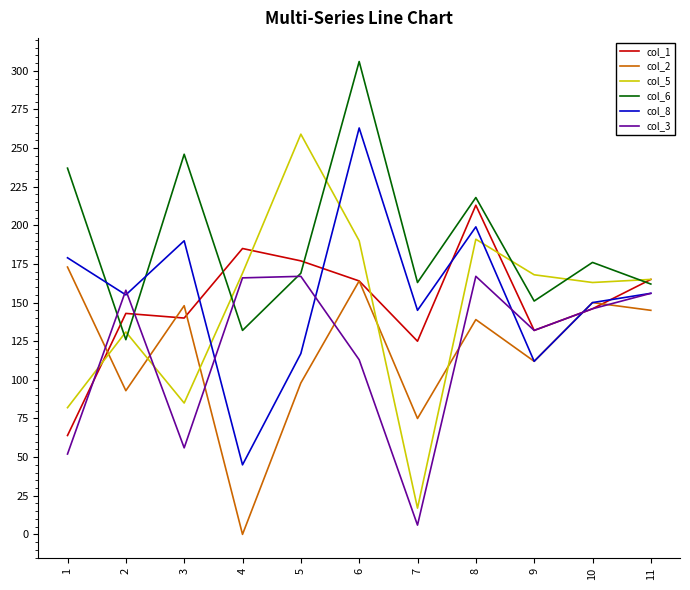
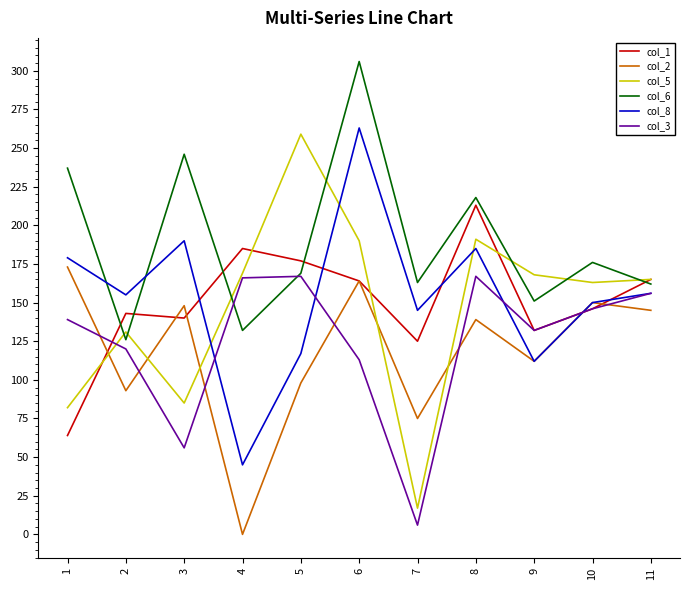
  {
    "col_1": {
      "1": 64,
      "2": 143,
      "3": 140,
      "4": 185,
      "5": 177,
      "7": 125,
      "8": 213
    },
    "col_2": {
      "1": 173,
      "2": 93,
      "3": 148,
      "4": 0,
      "5": 98,
      "7": 75,
      "8": 139,
      "11": 145
    },
    "col_5": {
      "1": 82,
      "2": 131,
      "3": 85,
      "4": 169,
      "5": 259,
      "6": 190,
      "7": 17,
      "8": 191,
      "9": 168,
      "10": 163
    },
    "col_6": {
      "1": 237,
      "2": 126,
      "3": 246,
      "4": 132,
      "5": 169,
      "6": 306,
      "7": 163,
      "8": 218,
      "9": 151,
      "10": 176,
      "11": 162
    },
    "col_8": {
      "1": 179,
      "2": 155,
      "3": 190,
      "4": 45,
      "5": 117,
      "6": 263,
      "7": 145,
-     "8": 199
+     "8": 185
    },
    "col_3": {
-     "1": 52,
-     "2": 158,
+     "1": 139,
+     "2": 120,
      "3": 56,
      "4": 166,
      "5": 167,
      "6": 113,
      "7": 6,
      "8": 167
    }
  }
